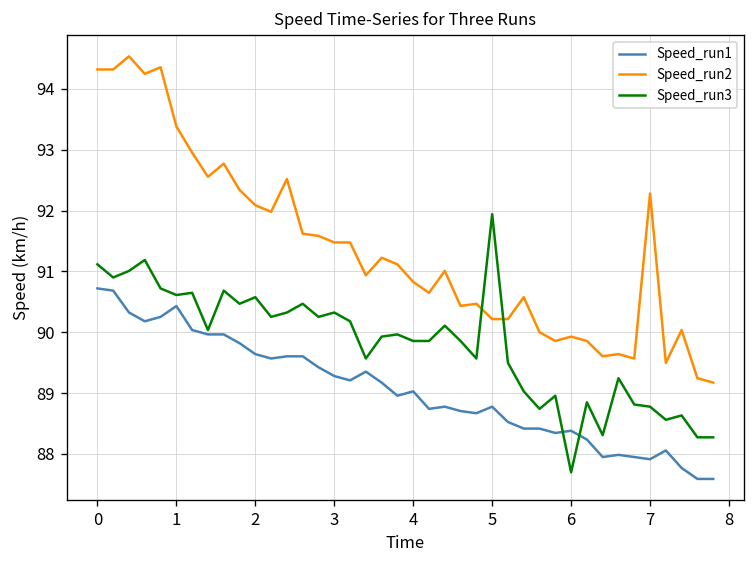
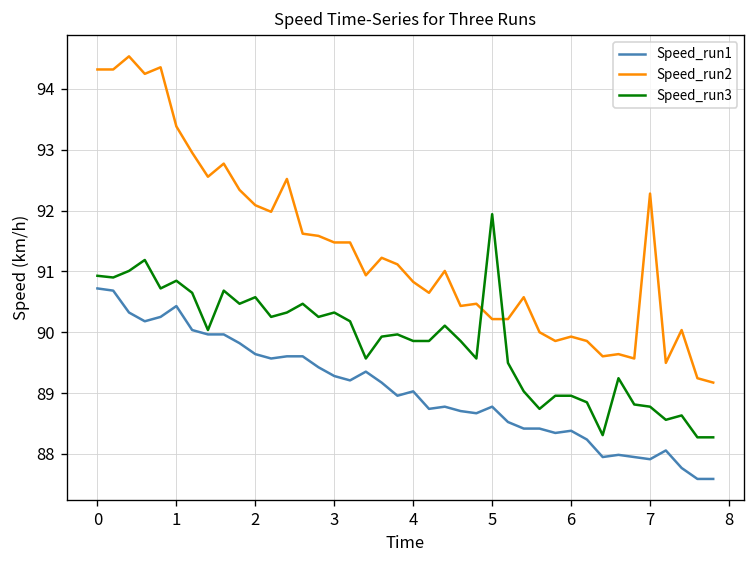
  {
    "Speed_run1": {
      "0": 90.7,
      "1": 90.4,
      "2": 89.6,
      "3": 89.3,
      "4": 89.0,
      "5": 88.8,
      "6": 88.4,
      "7": 87.9
    },
    "Speed_run2": {
      "0": 94.3,
      "1": 93.4,
      "2": 92.1,
      "3": 91.5,
      "4": 90.8,
      "5": 90.2,
      "6": 89.9,
      "7": 92.3
    },
    "Speed_run3": {
-     "0": 91.1,
-     "1": 90.6,
+     "0": 90.9,
+     "1": 90.8,
      "2": 90.6,
      "3": 90.3,
      "4": 89.9,
      "5": 91.9,
-     "6": 87.7,
+     "6": 89.0,
      "7": 88.8
    }
  }
